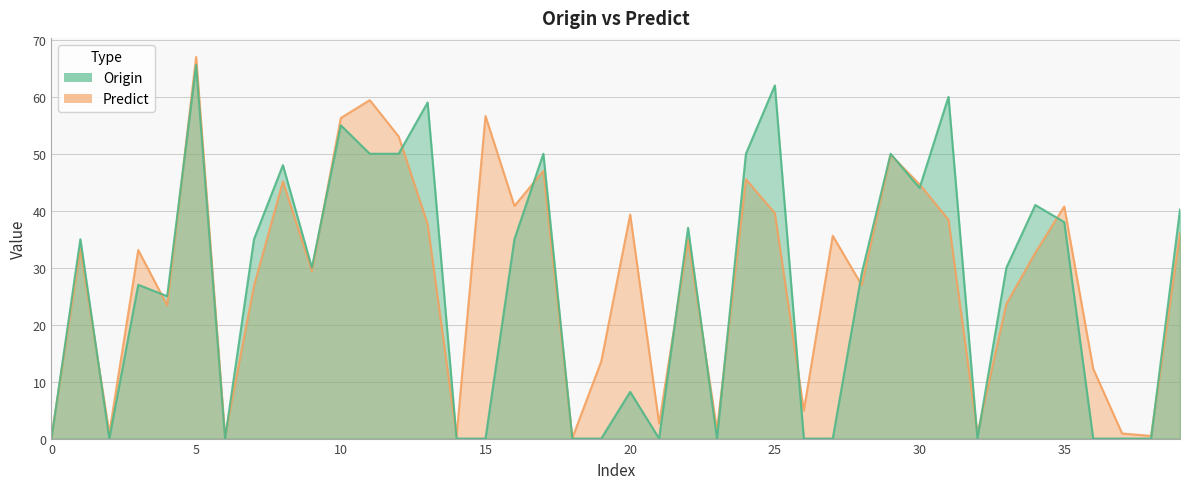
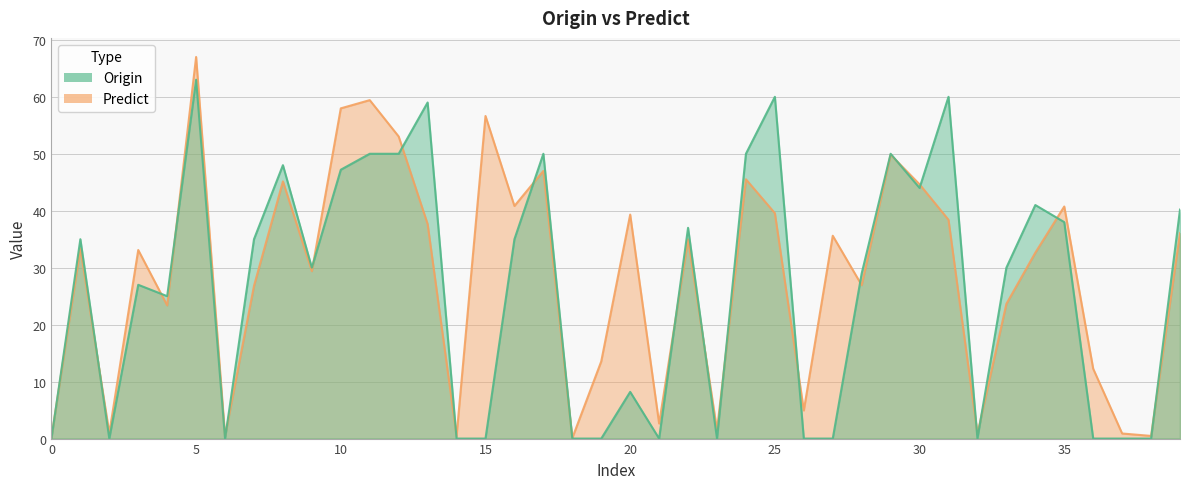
  {
    "Predict": {
      "5": 67,
-     "10": 56,
+     "10": 58,
      "15": 57,
      "20": 39,
      "25": 40,
      "30": 45,
      "35": 41
    },
    "Origin": {
-     "5": 66,
-     "10": 55,
+     "5": 63,
+     "10": 47,
      "15": 0,
      "20": 8,
-     "25": 62,
+     "25": 60,
      "30": 44,
      "35": 38
    }
  }
